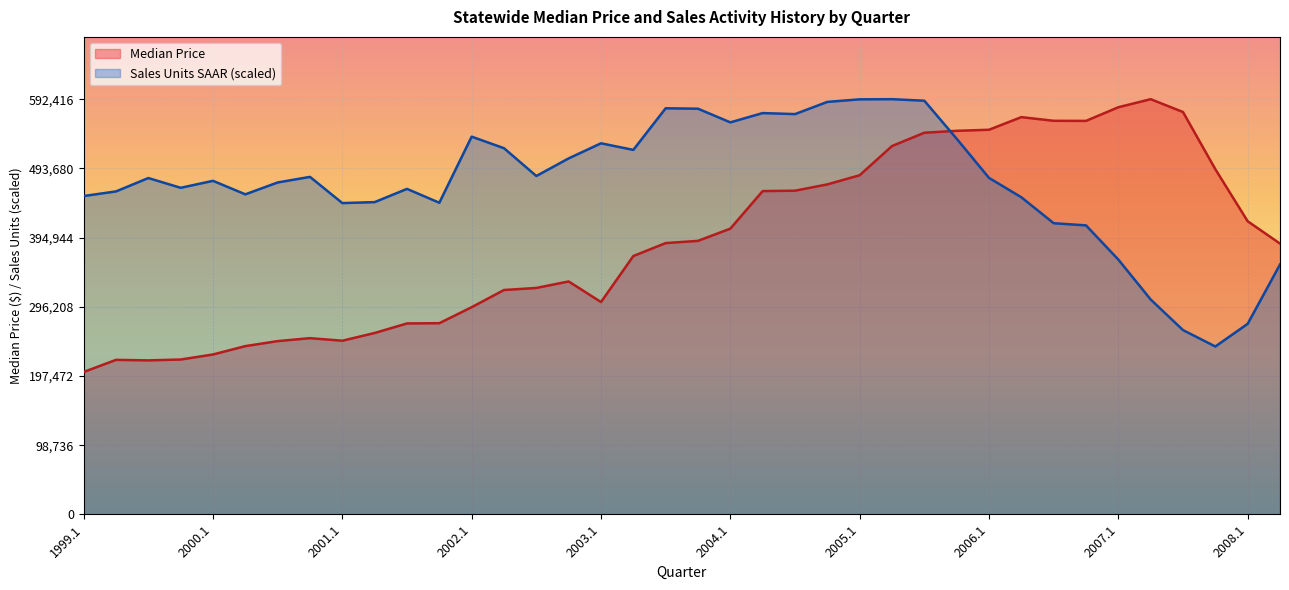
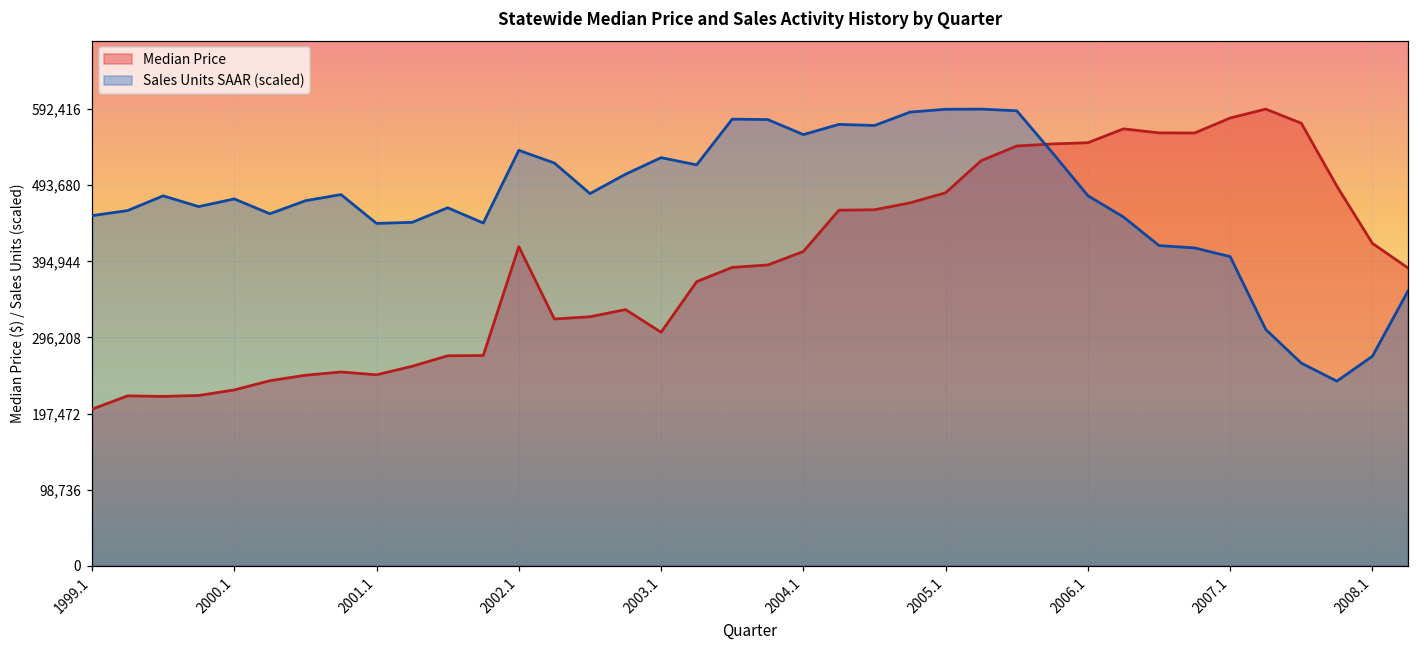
  {
    "Median Price": {
      "1999.1": "200,000",
      "2000.1": "230,000",
      "2001.1": "250,000",
-     "2002.1": "300,000",
+     "2002.1": "410,000",
      "2003.1": "300,000",
      "2004.1": "410,000",
      "2005.1": "480,000",
      "2006.1": "550,000",
      "2007.1": "580,000",
      "2008.1": "420,000"
    },
    "Sales Units SAAR (scaled)": {
      "1999.1": "450,000",
      "2000.1": "480,000",
      "2001.1": "440,000",
      "2002.1": "540,000",
      "2003.1": "530,000",
      "2004.1": "560,000",
      "2005.1": "590,000",
      "2006.1": "480,000",
-     "2007.1": "360,000",
+     "2007.1": "400,000",
      "2008.1": "270,000"
    }
  }
